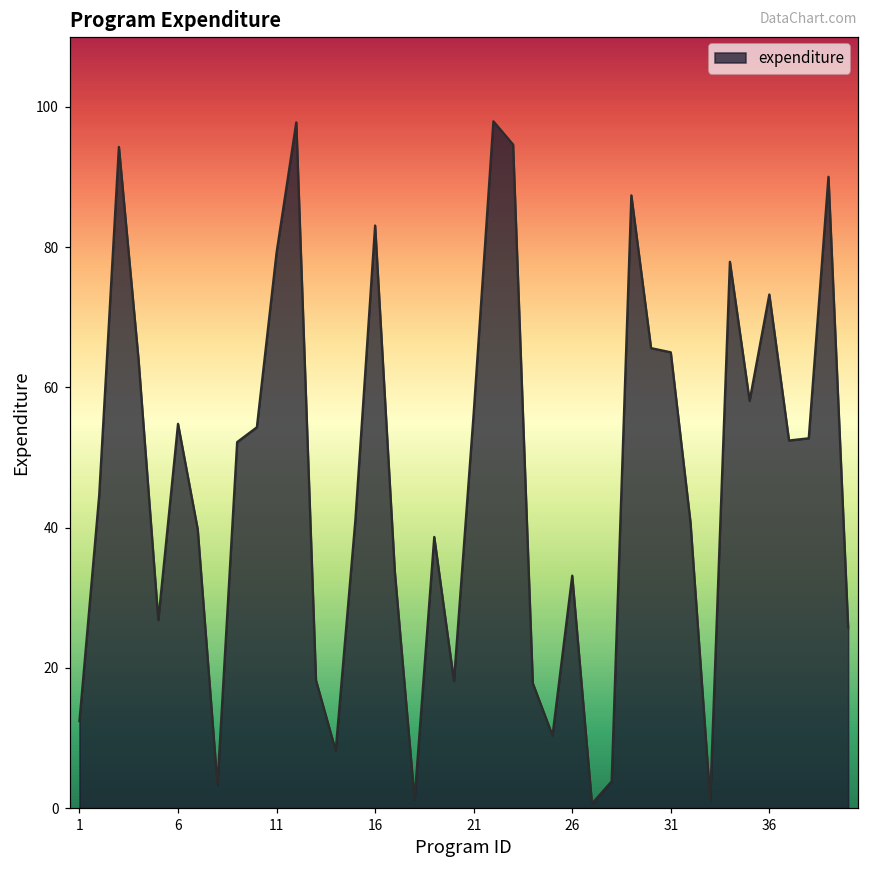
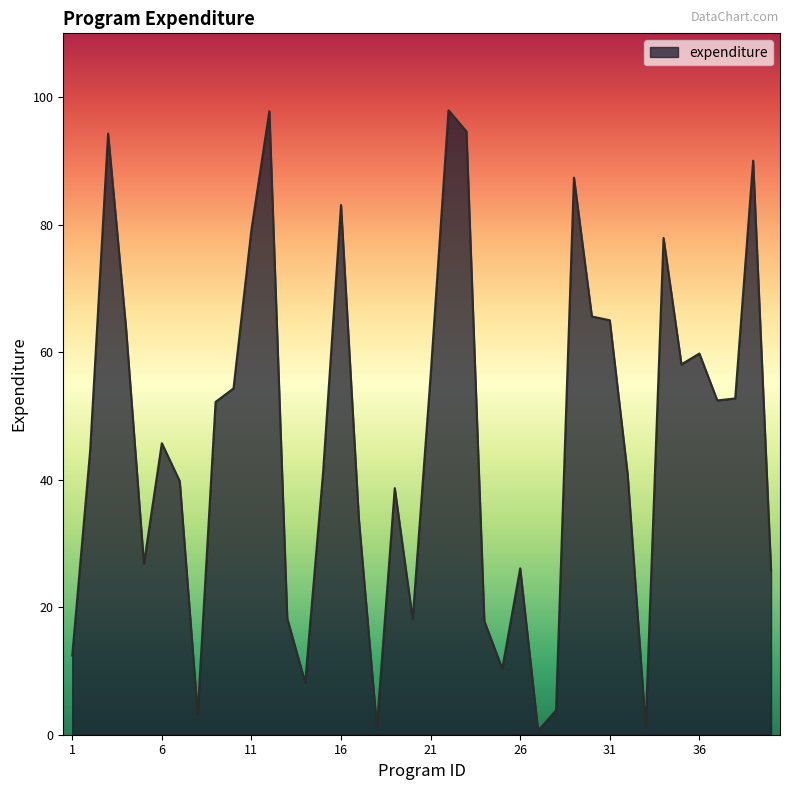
  {
    "1": 12,
-   "6": 55,
+   "6": 46,
    "11": 79,
    "16": 83,
    "21": 56,
-   "26": 33,
+   "26": 26,
    "31": 65,
-   "36": 73
+   "36": 60
  }
